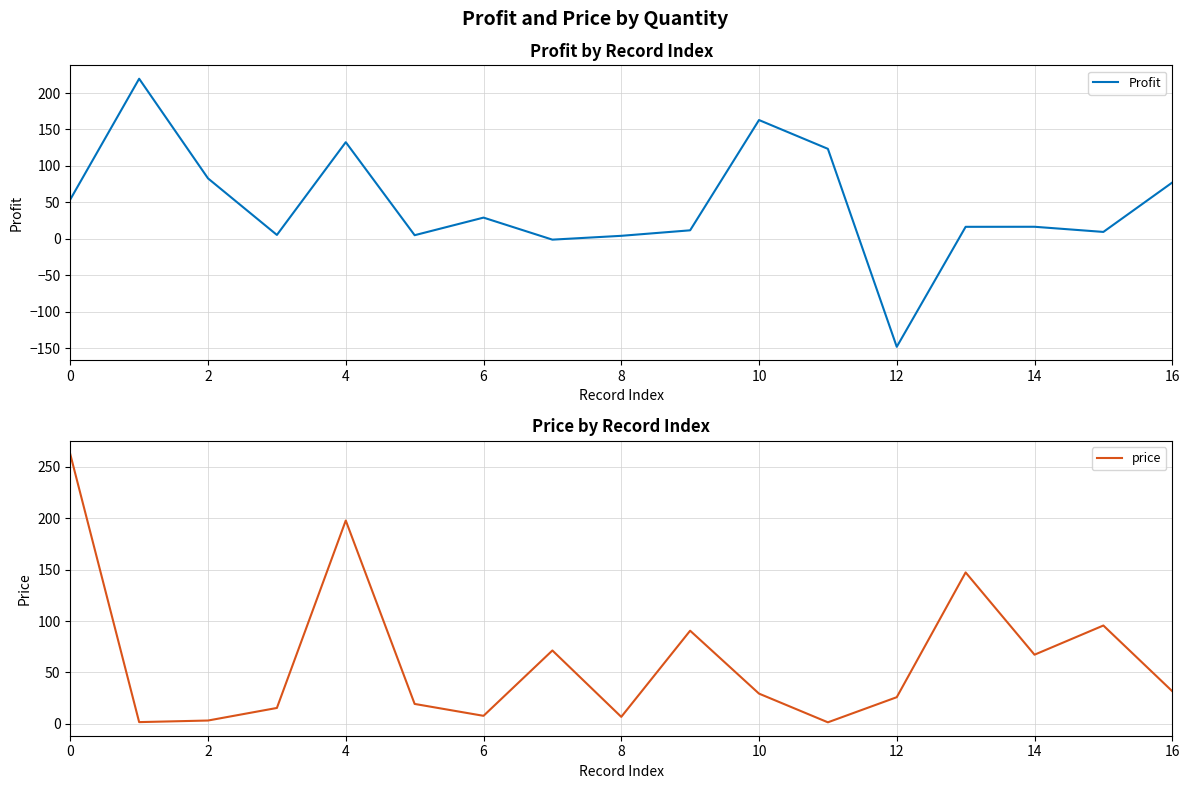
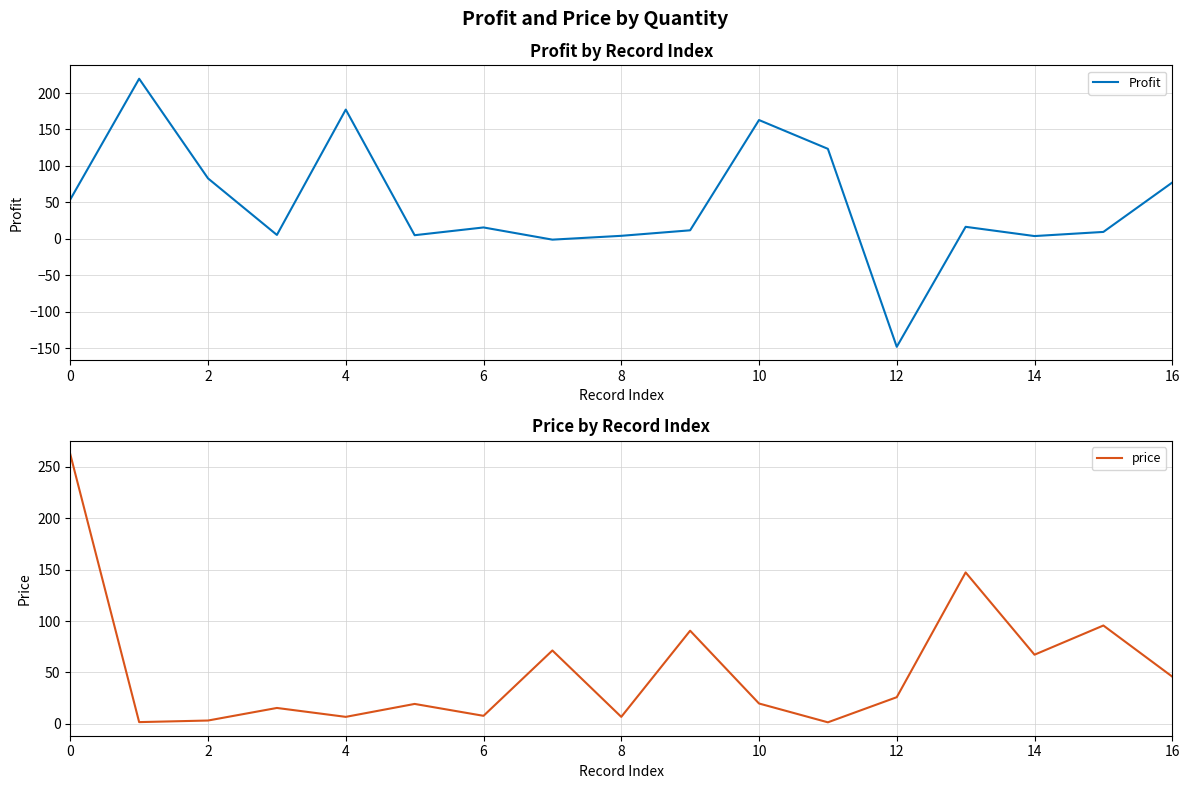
  {
    "Profit by Record Index": {
      "0": 50,
      "2": 80,
-     "4": 130,
-     "6": 30,
+     "4": 180,
+     "6": 20,
      "8": 0,
      "10": 160,
      "12": -150,
-     "14": 20,
+     "14": 0,
      "16": 80
    },
    "Price by Record Index": {
      "0": 262,
      "2": 3,
-     "4": 198,
+     "4": 7,
      "6": 8,
      "8": 7,
-     "10": 29,
+     "10": 20,
      "12": 26,
      "14": 67,
-     "16": 32
+     "16": 46
    }
  }
